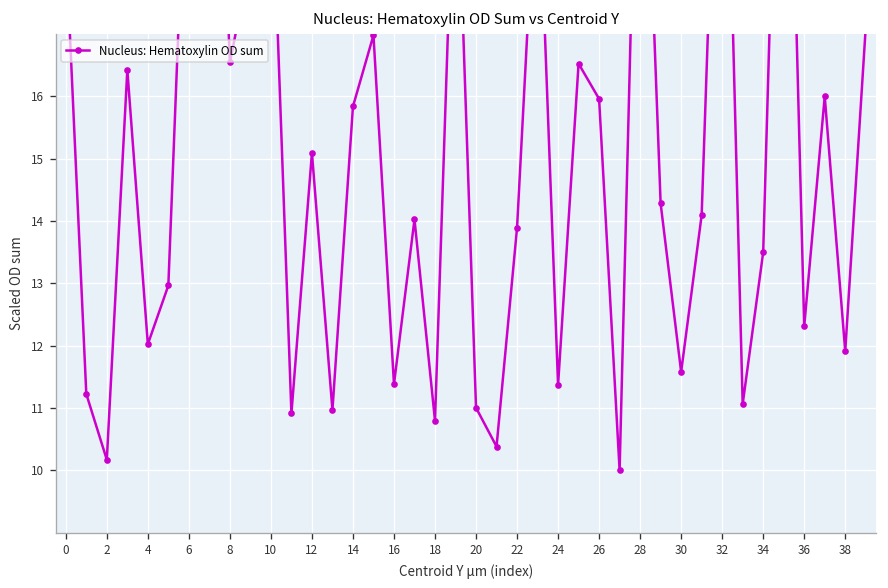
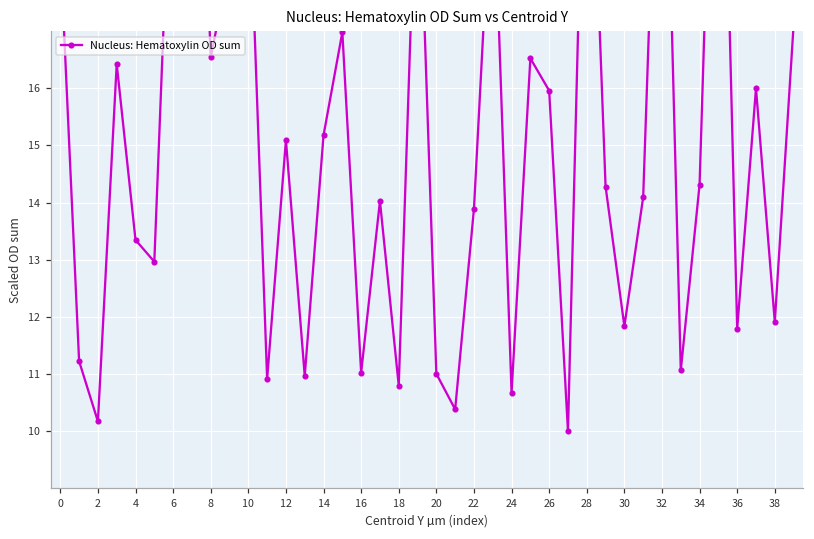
  {
    "2": 10.2,
-   "4": 12.0,
+   "4": 13.3,
    "8": 16.5,
    "12": 15.1,
-   "14": 15.8,
-   "16": 11.4,
+   "14": 15.2,
+   "16": 11.0,
    "18": 10.8,
    "20": 11.0,
    "22": 13.9,
-   "24": 11.4,
+   "24": 10.7,
    "26": 16.0,
-   "30": 11.6,
-   "34": 13.5,
-   "36": 12.3,
+   "30": 11.8,
+   "34": 14.3,
+   "36": 11.8,
    "38": 11.9
  }
